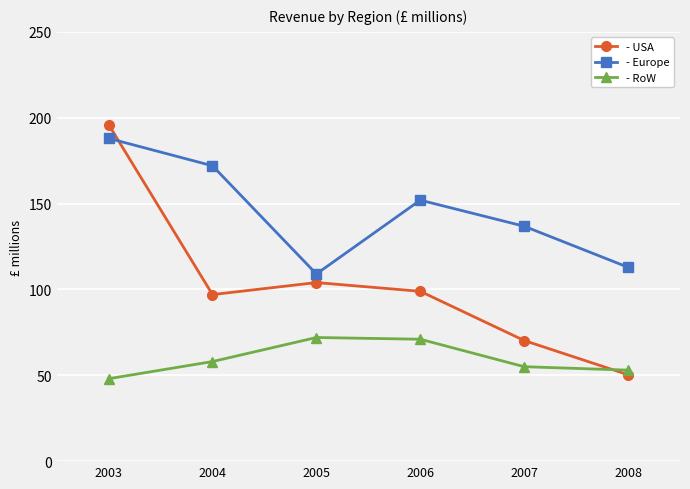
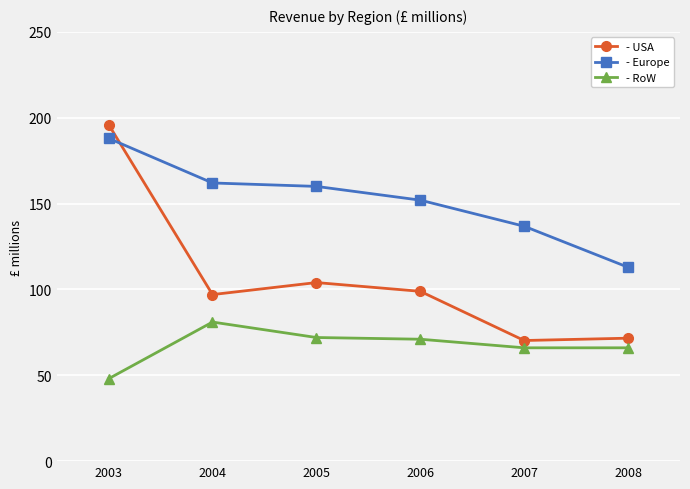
  {
    "- USA": {
      "2003": 196,
      "2004": 97,
      "2005": 104,
      "2006": 99,
      "2007": 70,
-     "2008": 50
+     "2008": 72
    },
    "- Europe": {
      "2003": 188,
-     "2004": 172,
-     "2005": 109,
+     "2004": 162,
+     "2005": 160,
      "2006": 152,
      "2007": 137,
      "2008": 113
    },
    "- RoW": {
      "2003": 48,
-     "2004": 58,
+     "2004": 81,
      "2005": 72,
      "2006": 71,
-     "2007": 55,
-     "2008": 53
+     "2007": 66,
+     "2008": 66
    }
  }
